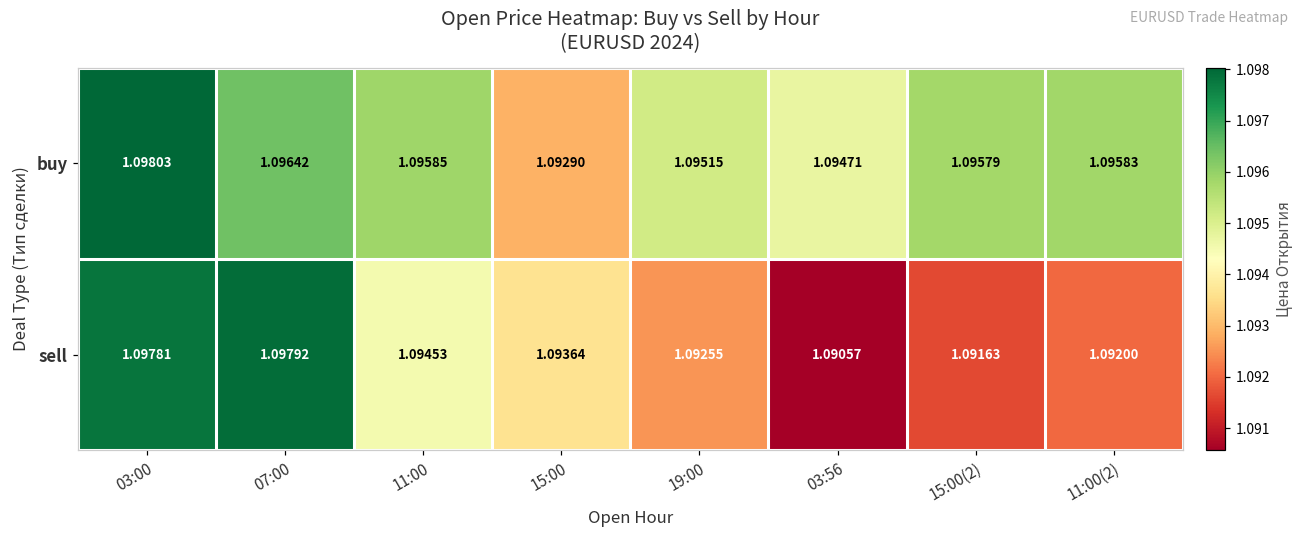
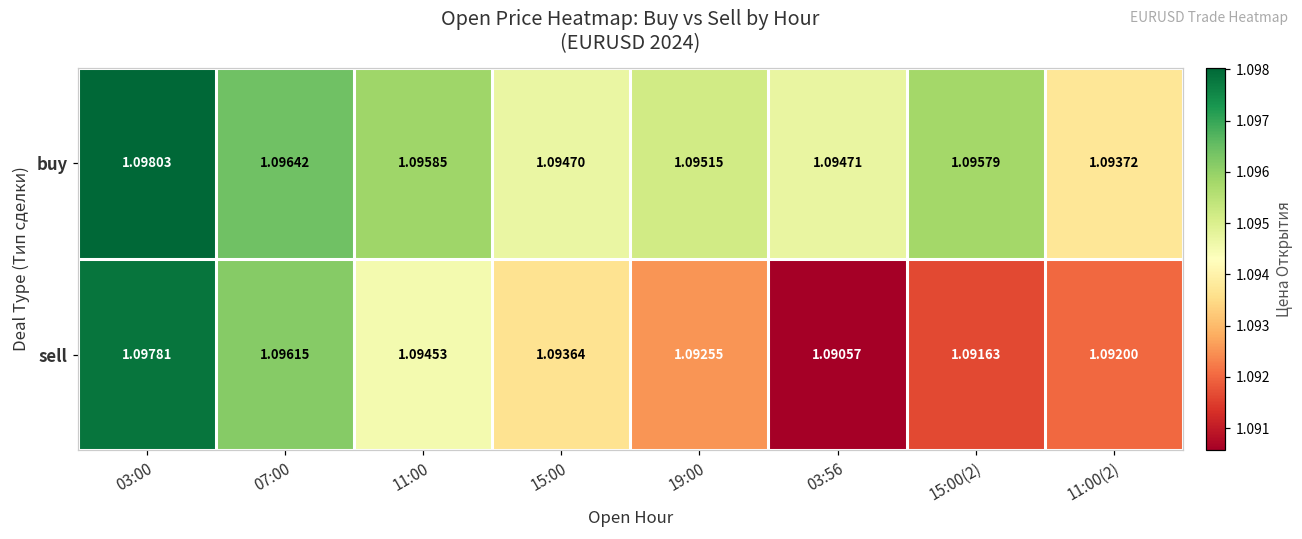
  {
    "buy": {
      "03:00": 1.09803,
      "07:00": 1.09642,
      "11:00": 1.09585,
-     "15:00": 1.09290,
+     "15:00": 1.09470,
      "19:00": 1.09515,
      "03:56": 1.09471,
      "15:00(2)": 1.09579,
-     "11:00(2)": 1.09583
+     "11:00(2)": 1.09372
    },
    "sell": {
      "03:00": 1.09781,
-     "07:00": 1.09792,
+     "07:00": 1.09615,
      "11:00": 1.09453,
      "15:00": 1.09364,
      "19:00": 1.09255,
      "03:56": 1.09057,
      "15:00(2)": 1.09163,
      "11:00(2)": 1.09200
    }
  }
